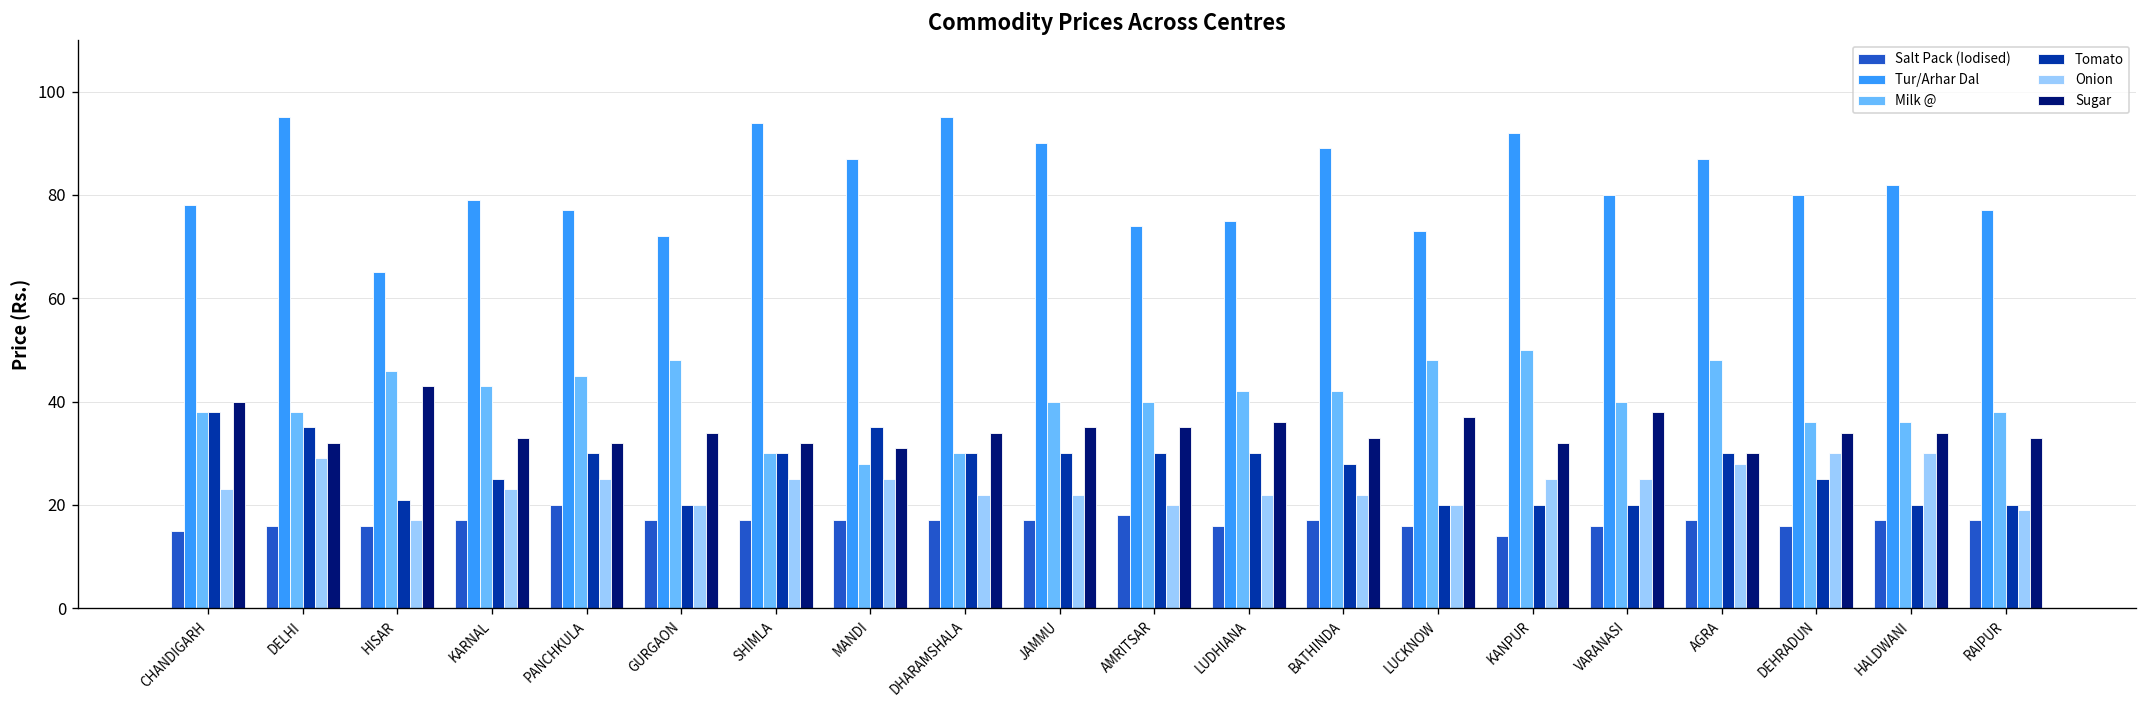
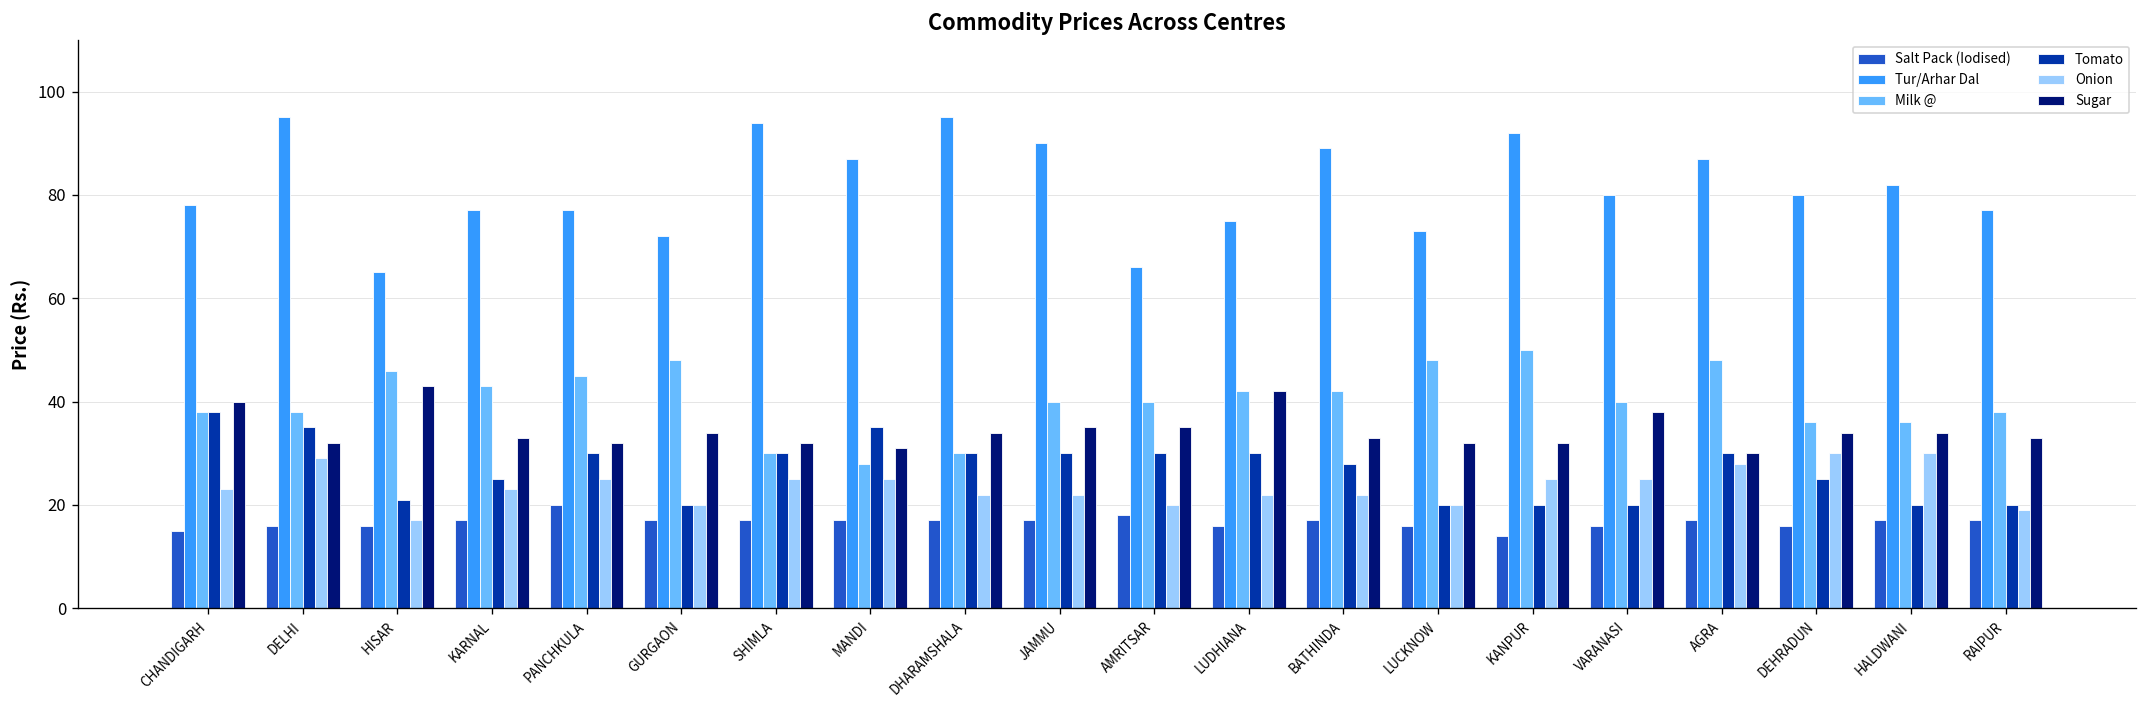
  {
    "Tur/Arhar Dal": {
      "CHANDIGARH": 78,
      "DELHI": 95,
      "HISAR": 65,
-     "KARNAL": 79,
+     "KARNAL": 77,
      "PANCHKULA": 77,
      "GURGAON": 72,
      "SHIMLA": 94,
      "MANDI": 87,
      "DHARAMSHALA": 95,
      "JAMMU": 90,
-     "AMRITSAR": 74,
+     "AMRITSAR": 66,
      "LUDHIANA": 75,
      "BATHINDA": 89,
      "LUCKNOW": 73,
      "KANPUR": 92,
      "VARANASI": 80,
      "AGRA": 87,
      "DEHRADUN": 80,
      "HALDWANI": 82,
      "RAIPUR": 77
    },
    "Sugar": {
      "CHANDIGARH": 40,
      "DELHI": 32,
      "HISAR": 43,
      "KARNAL": 33,
      "PANCHKULA": 32,
      "GURGAON": 34,
      "SHIMLA": 32,
      "MANDI": 31,
      "DHARAMSHALA": 34,
      "JAMMU": 35,
      "AMRITSAR": 35,
-     "LUDHIANA": 36,
+     "LUDHIANA": 42,
      "BATHINDA": 33,
-     "LUCKNOW": 37,
+     "LUCKNOW": 32,
      "KANPUR": 32,
      "VARANASI": 38,
      "AGRA": 30,
      "DEHRADUN": 34,
      "HALDWANI": 34,
      "RAIPUR": 33
    }
  }
